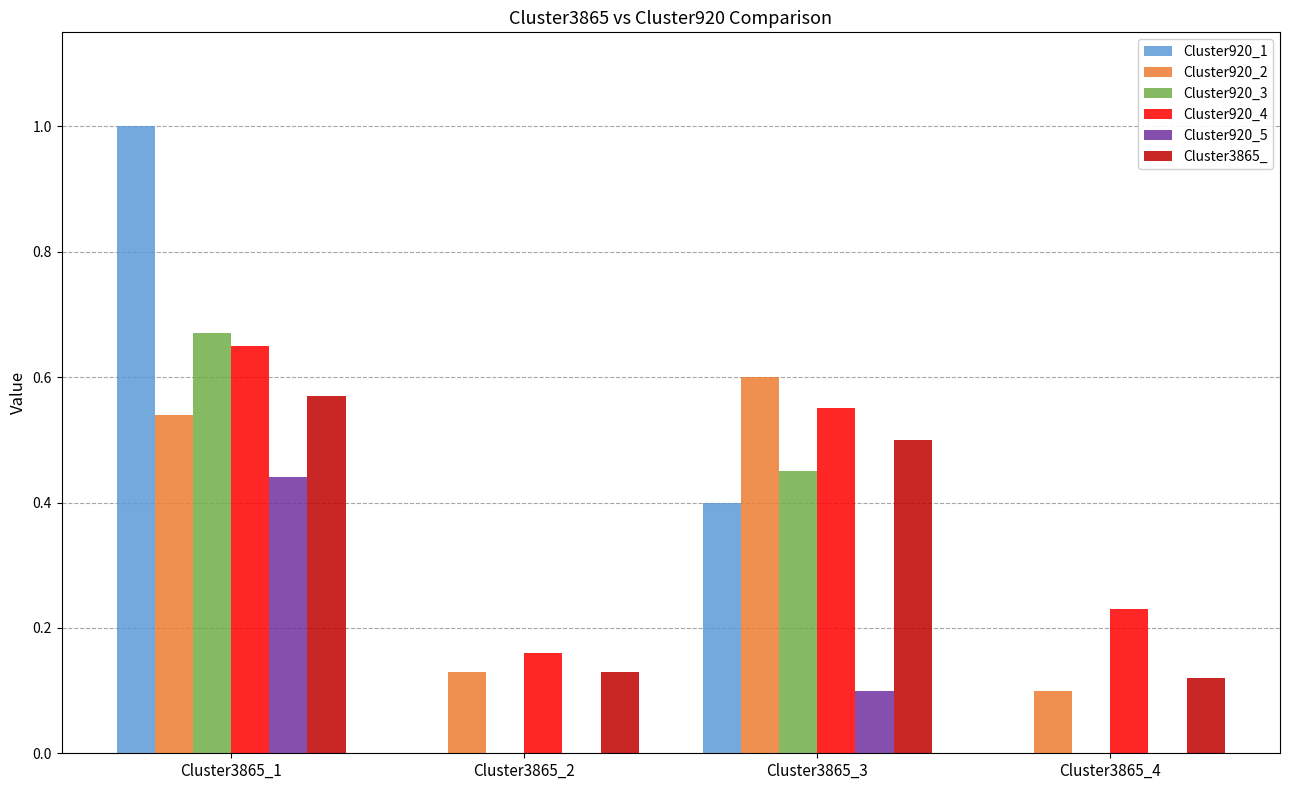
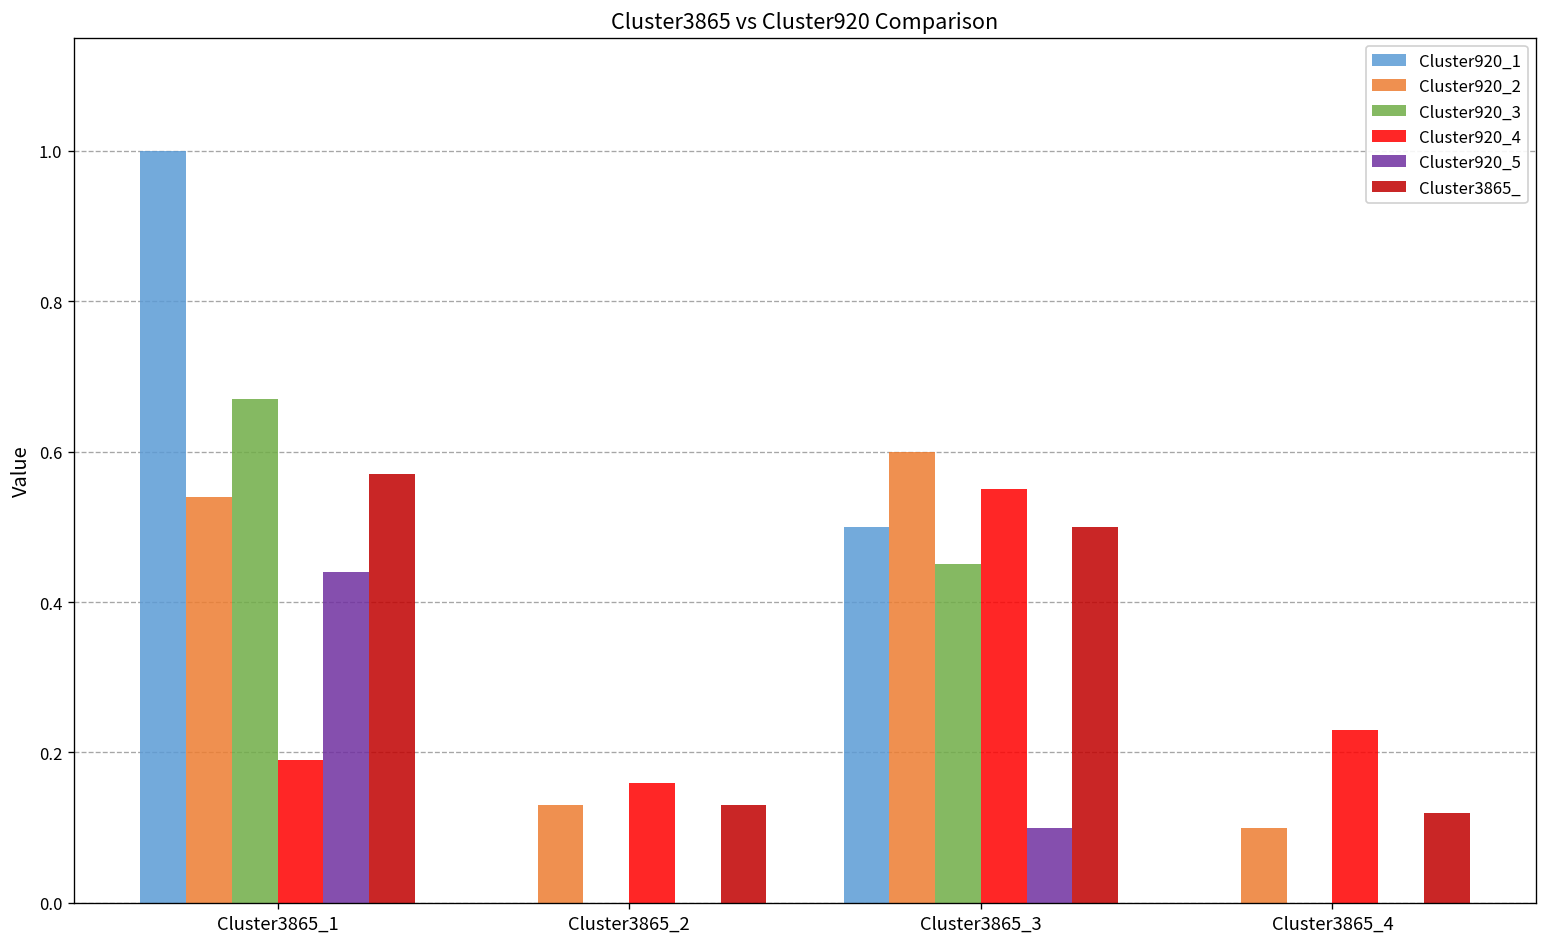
  {
    "Cluster920_1": {
      "Cluster3865_1": 1.0,
      "Cluster3865_2": 0.0,
-     "Cluster3865_3": 0.4,
+     "Cluster3865_3": 0.5,
      "Cluster3865_4": 0.0
    },
    "Cluster920_2": {
      "Cluster3865_1": 0.54,
      "Cluster3865_2": 0.13,
      "Cluster3865_3": 0.60,
      "Cluster3865_4": 0.10
    },
    "Cluster920_3": {
      "Cluster3865_1": 0.67,
      "Cluster3865_2": 0.00,
      "Cluster3865_3": 0.45,
      "Cluster3865_4": 0.00
    },
    "Cluster920_4": {
-     "Cluster3865_1": 0.65,
+     "Cluster3865_1": 0.19,
      "Cluster3865_2": 0.16,
      "Cluster3865_3": 0.55,
      "Cluster3865_4": 0.23
    },
    "Cluster920_5": {
      "Cluster3865_1": 0.44,
      "Cluster3865_2": 0.00,
      "Cluster3865_3": 0.10,
      "Cluster3865_4": 0.00
    },
    "Cluster3865_": {
      "Cluster3865_1": 0.57,
      "Cluster3865_2": 0.13,
      "Cluster3865_3": 0.50,
      "Cluster3865_4": 0.12
    }
  }
